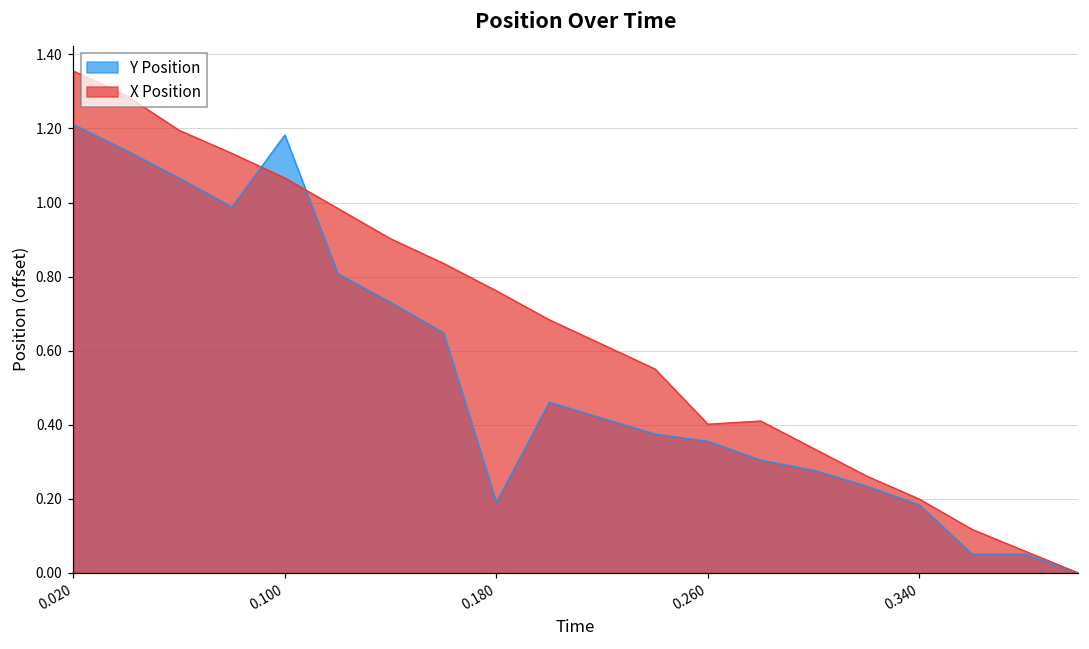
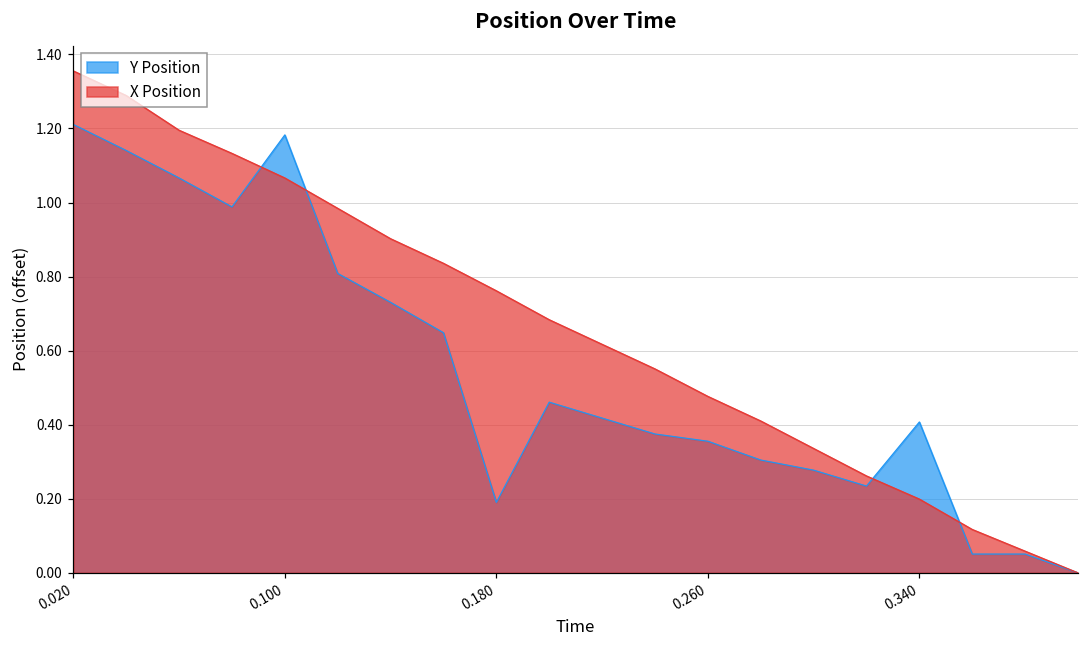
  {
    "Y Position": {
      "0.020": 1.21,
      "0.100": 1.18,
      "0.180": 0.19,
      "0.260": 0.36,
-     "0.340": 0.18
+     "0.340": 0.41
    },
    "X Position": {
      "0.020": 1.36,
      "0.100": 1.07,
      "0.180": 0.76,
-     "0.260": 0.40,
+     "0.260": 0.48,
      "0.340": 0.20
    }
  }
